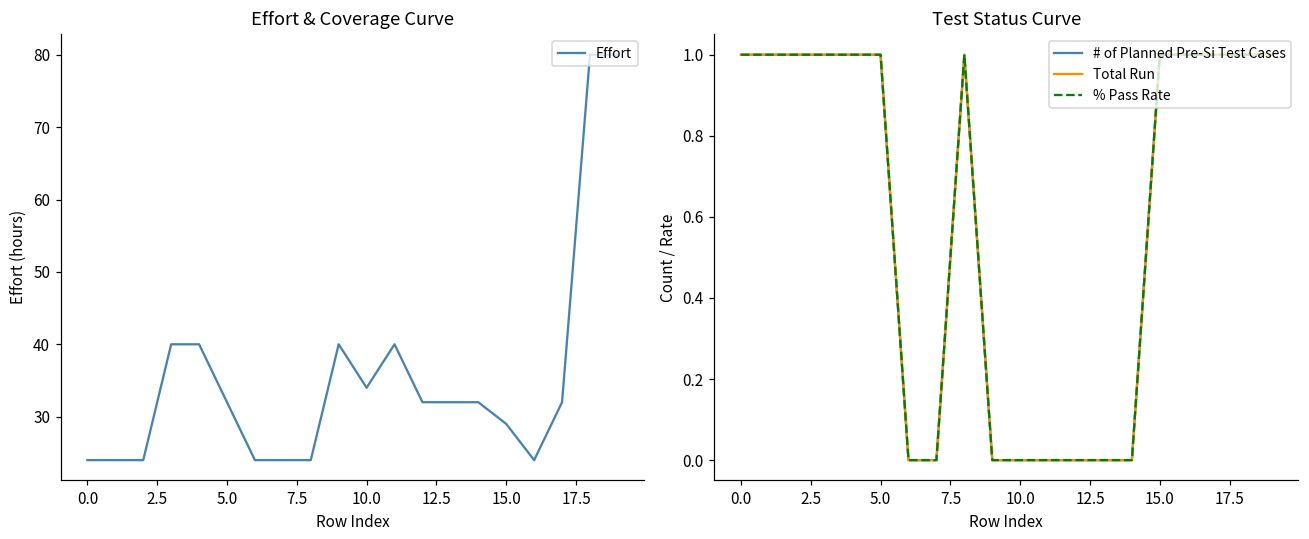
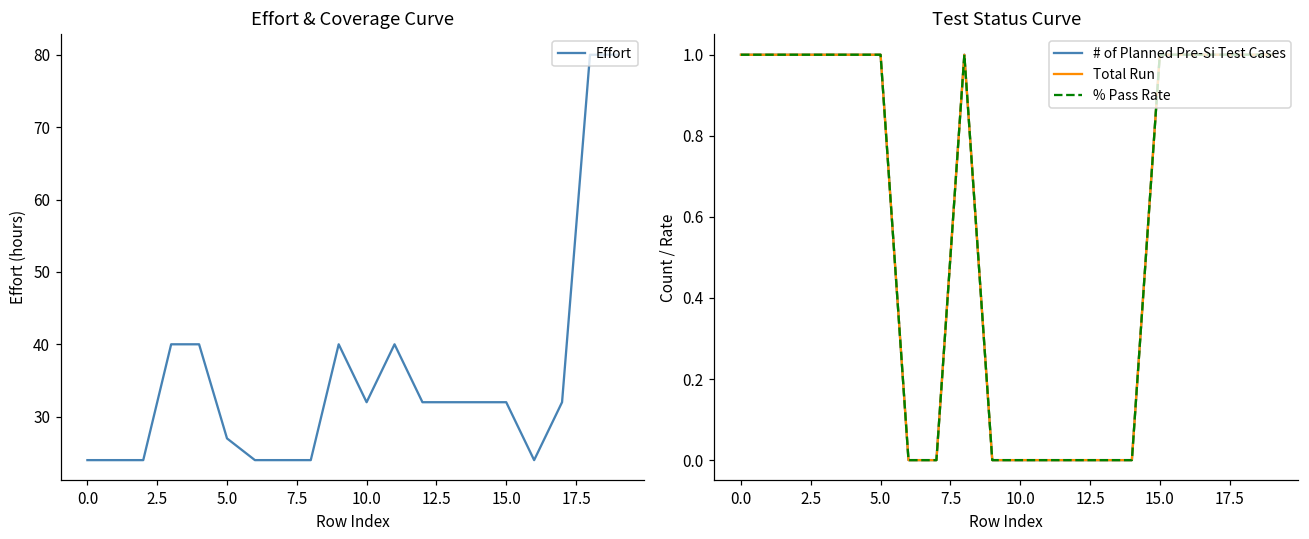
  {
    "Effort & Coverage Curve": {
      "0.0": 24,
-     "5.0": 32,
-     "10.0": 34,
-     "15.0": 29
+     "5.0": 27,
+     "10.0": 32,
+     "15.0": 32
    },
    "Test Status Curve": {
      "0.0": 1.00,
      "5.0": 1.00,
      "10.0": 0.00
    }
  }
